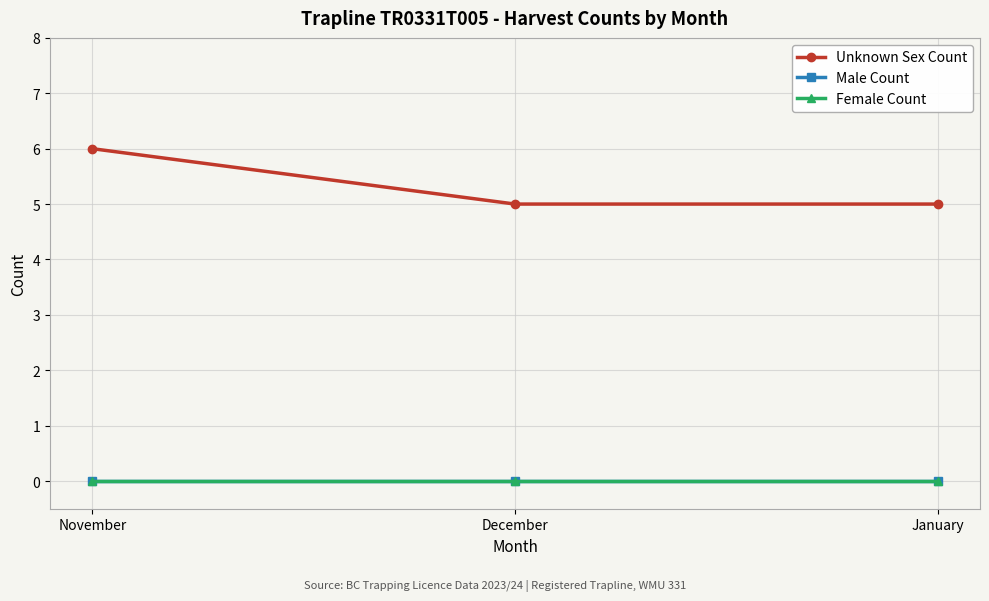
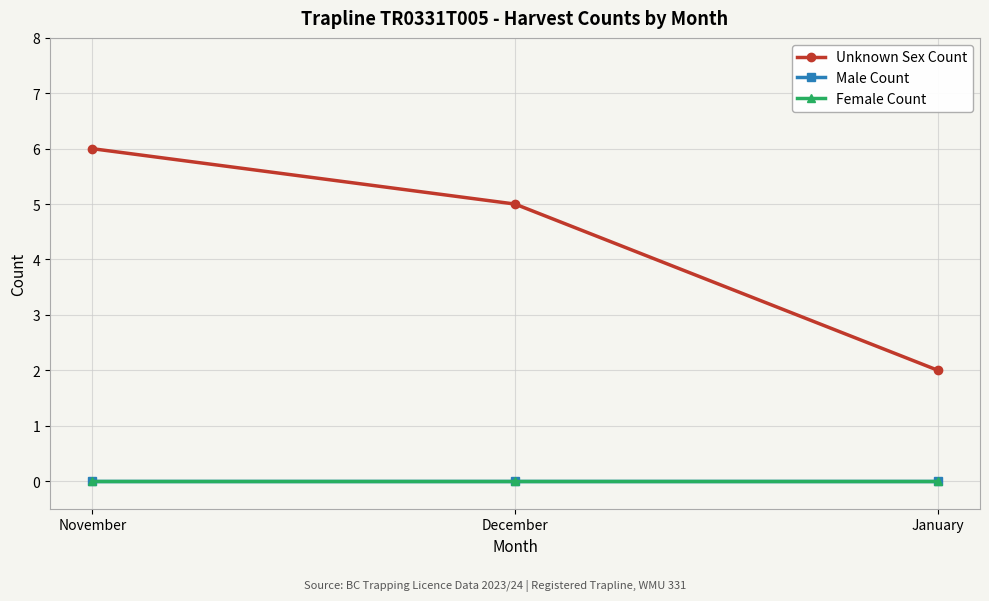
  {
    "Unknown Sex Count": {
      "November": 6,
      "December": 5,
-     "January": 5
+     "January": 2
    },
    "Female Count": {
      "November": 0,
      "December": 0,
      "January": 0
    }
  }
